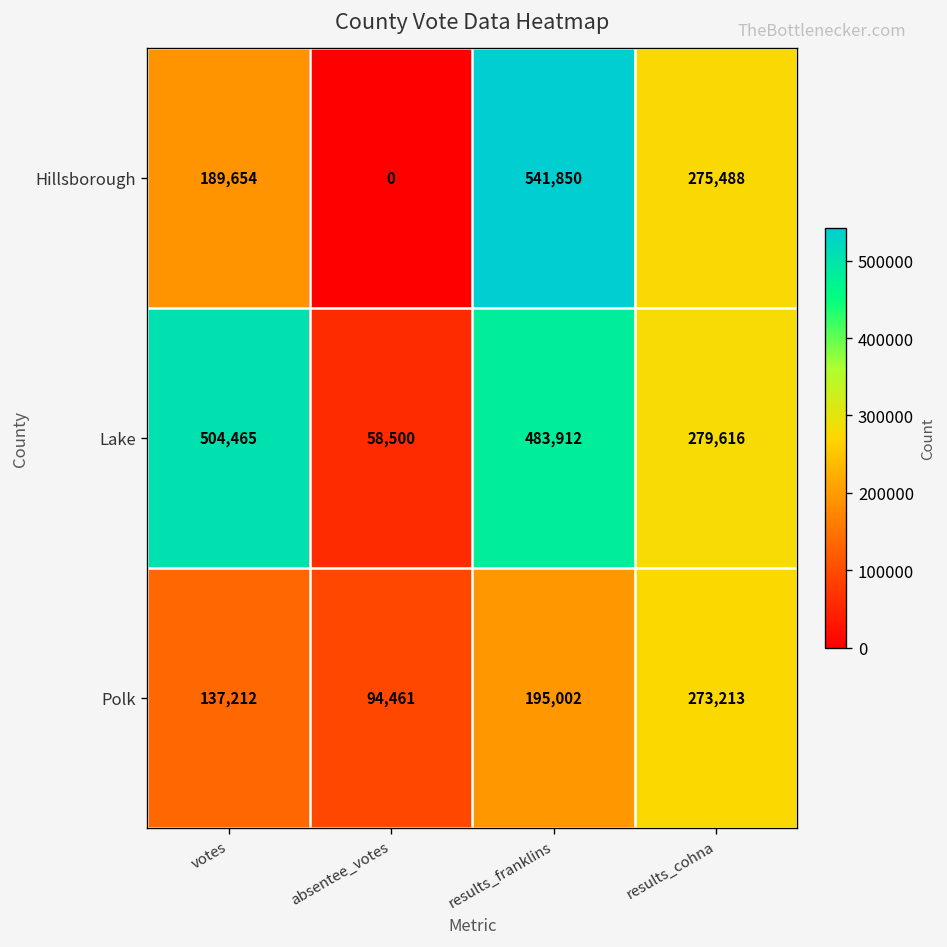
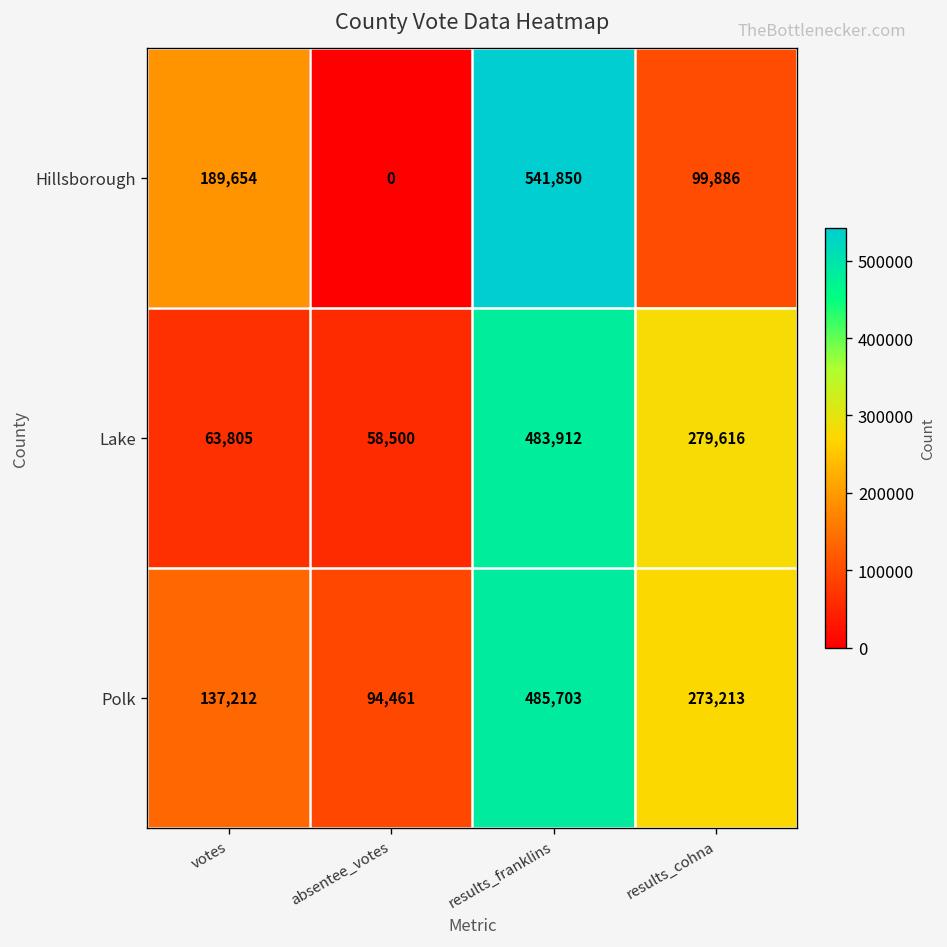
  {
    "Hillsborough": {
      "votes": "189,654",
      "absentee_votes": "0",
      "results_franklins": "541,850",
-     "results_cohna": "275,488"
+     "results_cohna": "99,886"
    },
    "Lake": {
-     "votes": "504,465",
+     "votes": "63,805",
      "absentee_votes": "58,500",
      "results_franklins": "483,912",
      "results_cohna": "279,616"
    },
    "Polk": {
      "votes": "137,212",
      "absentee_votes": "94,461",
-     "results_franklins": "195,002",
+     "results_franklins": "485,703",
      "results_cohna": "273,213"
    }
  }
